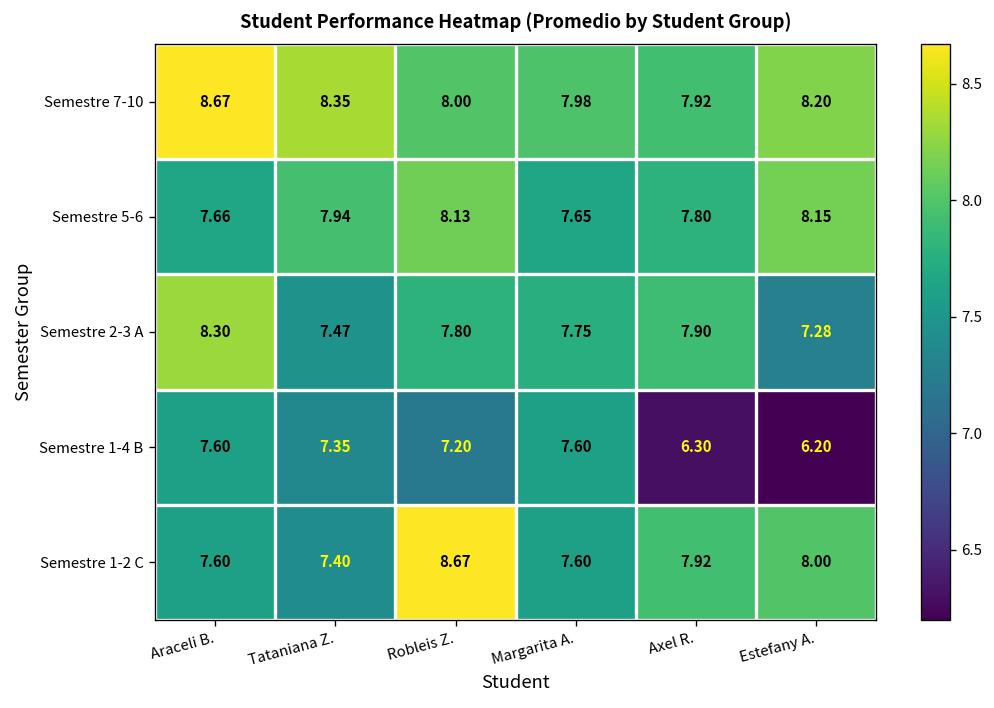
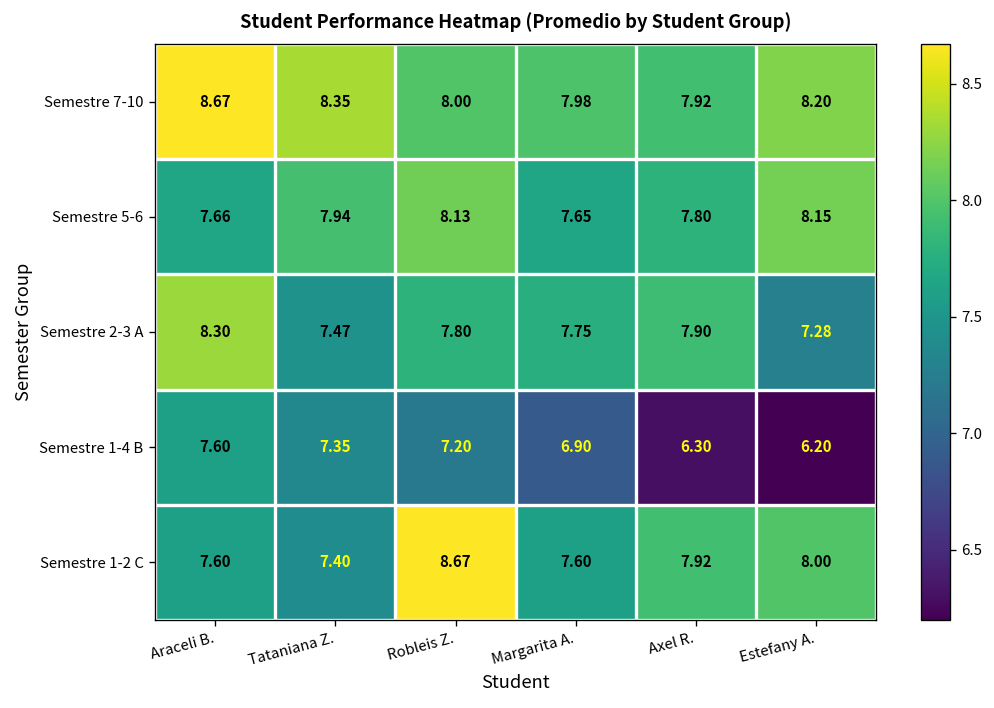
  {
    "Semestre 7-10": {
      "Araceli B.": 8.67,
      "Tataniana Z.": 8.35,
      "Robleis Z.": 8.00,
      "Margarita A.": 7.98,
      "Axel R.": 7.92,
      "Estefany A.": 8.20
    },
    "Semestre 5-6": {
      "Araceli B.": 7.66,
      "Tataniana Z.": 7.94,
      "Robleis Z.": 8.13,
      "Margarita A.": 7.65,
      "Axel R.": 7.80,
      "Estefany A.": 8.15
    },
    "Semestre 2-3 A": {
      "Araceli B.": 8.30,
      "Tataniana Z.": 7.47,
      "Robleis Z.": 7.80,
      "Margarita A.": 7.75,
      "Axel R.": 7.90,
      "Estefany A.": 7.28
    },
    "Semestre 1-4 B": {
      "Araceli B.": 7.60,
      "Tataniana Z.": 7.35,
      "Robleis Z.": 7.20,
-     "Margarita A.": 7.60,
+     "Margarita A.": 6.90,
      "Axel R.": 6.30,
      "Estefany A.": 6.20
    },
    "Semestre 1-2 C": {
      "Araceli B.": 7.60,
      "Tataniana Z.": 7.40,
      "Robleis Z.": 8.67,
      "Margarita A.": 7.60,
      "Axel R.": 7.92,
      "Estefany A.": 8.00
    }
  }
